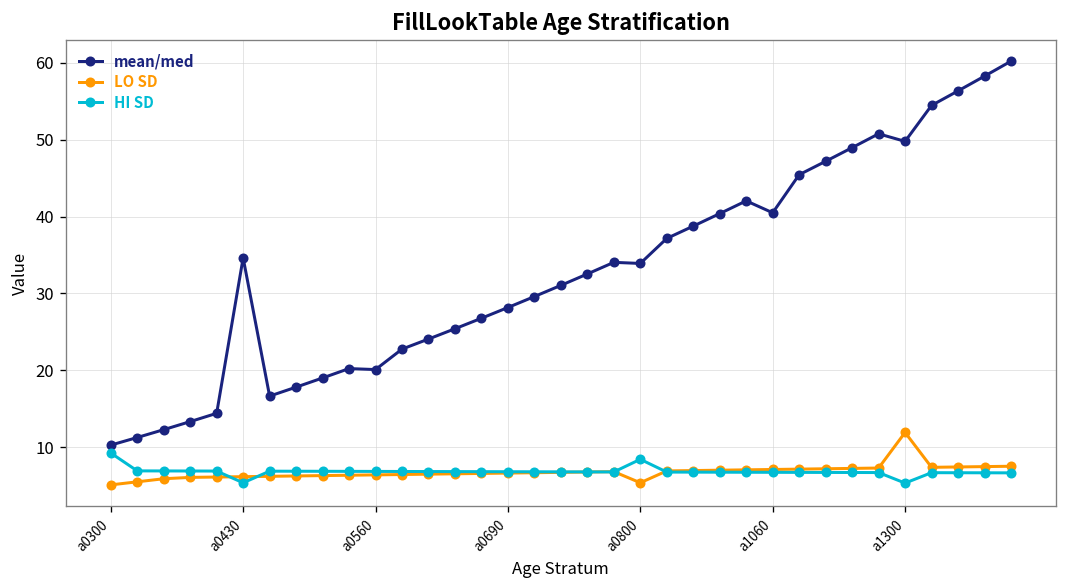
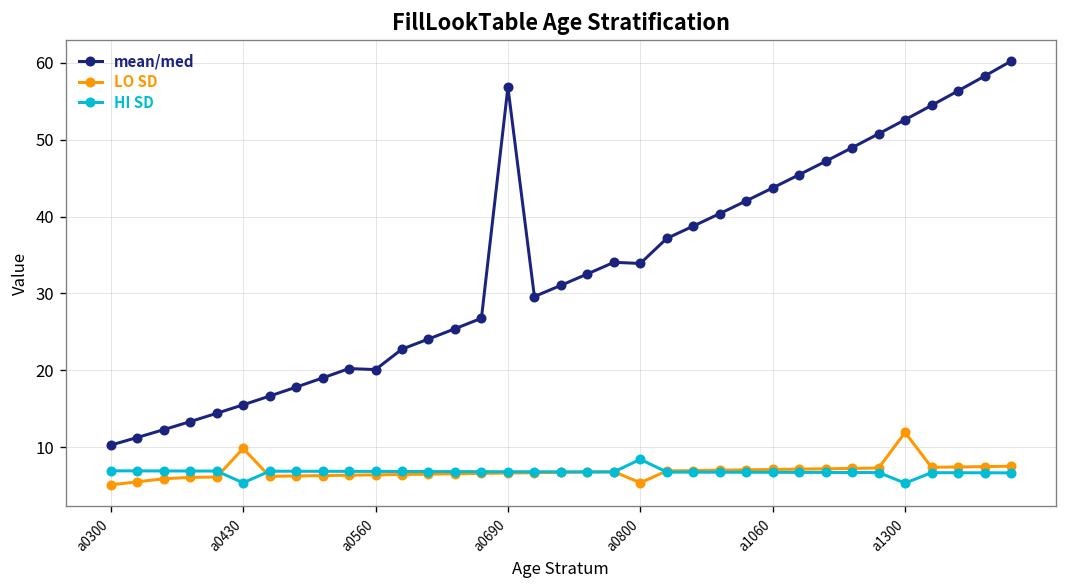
  {
    "mean/med": {
      "a0300": 10,
-     "a0430": 35,
+     "a0430": 16,
      "a0560": 20,
-     "a0690": 28,
+     "a0690": 57,
      "a0800": 34,
-     "a1060": 40,
-     "a1300": 50
+     "a1060": 44,
+     "a1300": 53
    },
    "LO SD": {
      "a0300": 5,
-     "a0430": 6,
+     "a0430": 10,
      "a0560": 6,
      "a0800": 5,
      "a1300": 12
    },
    "HI SD": {
-     "a0300": 9,
+     "a0300": 7,
      "a0430": 5,
      "a0560": 7,
      "a0800": 8,
      "a1300": 5
    }
  }
